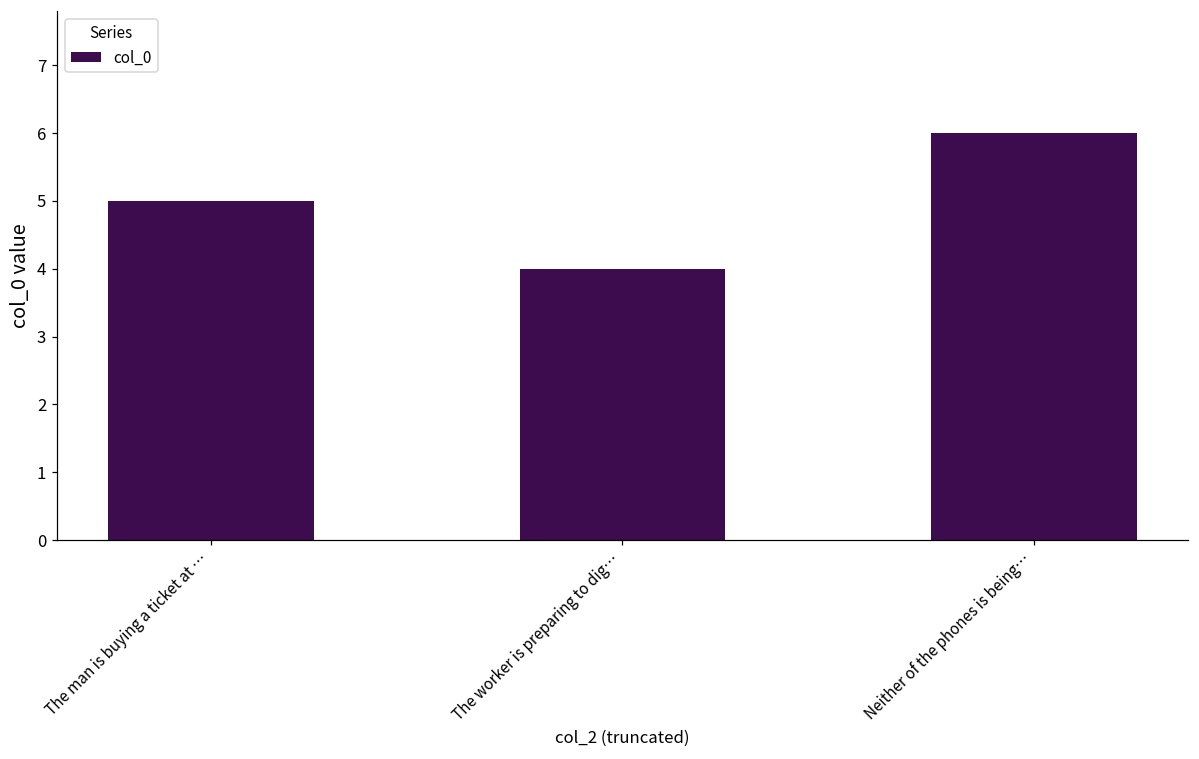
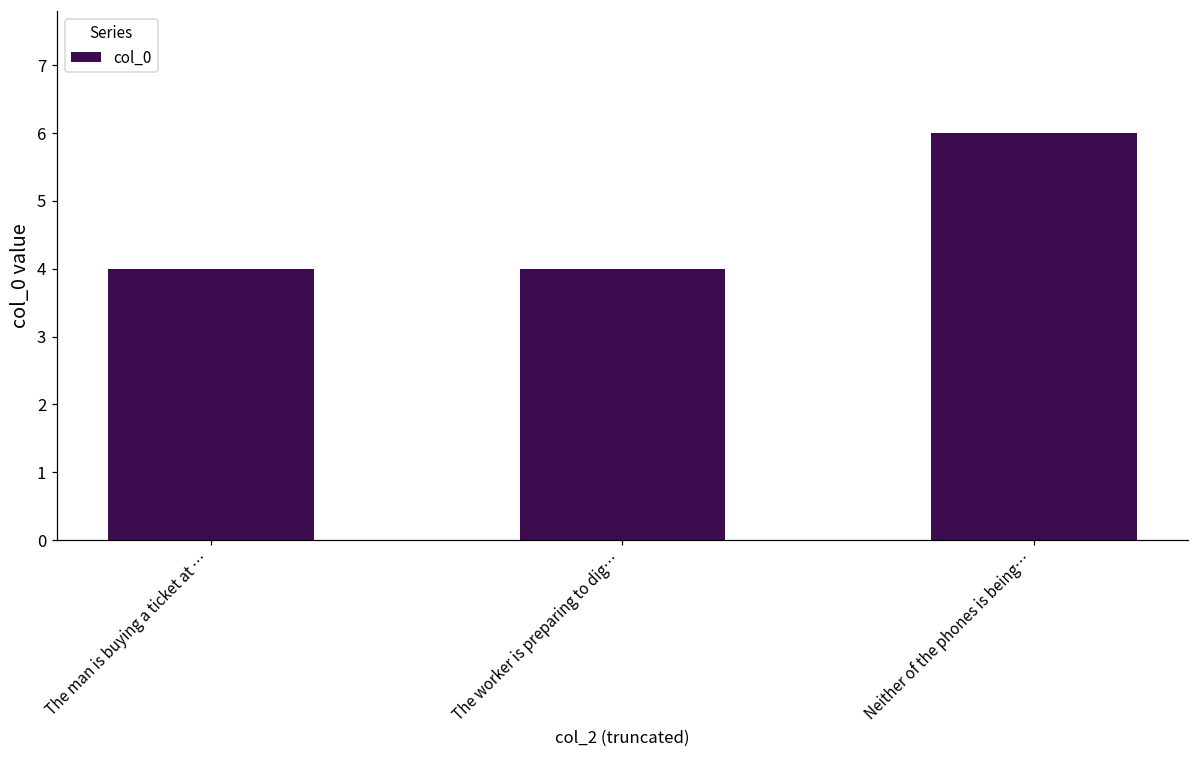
  {
-   "The man is buying a ticket at …": 5,
+   "The man is buying a ticket at …": 4,
    "The worker is preparing to dig…": 4,
    "Neither of the phones is being…": 6
  }
